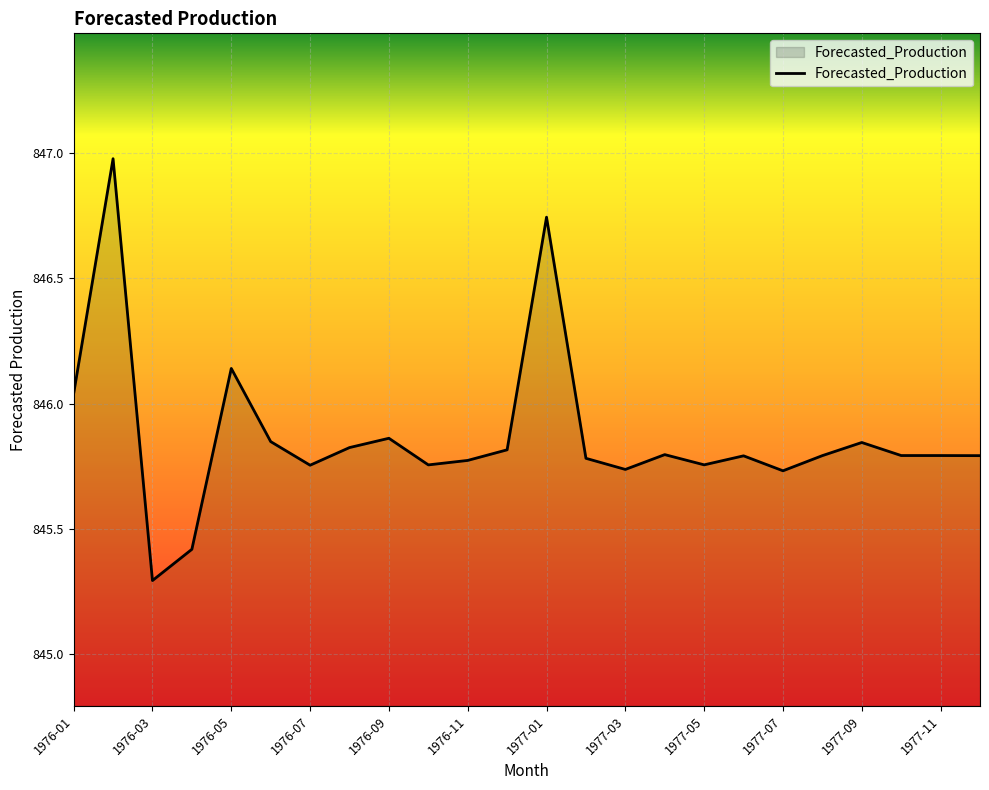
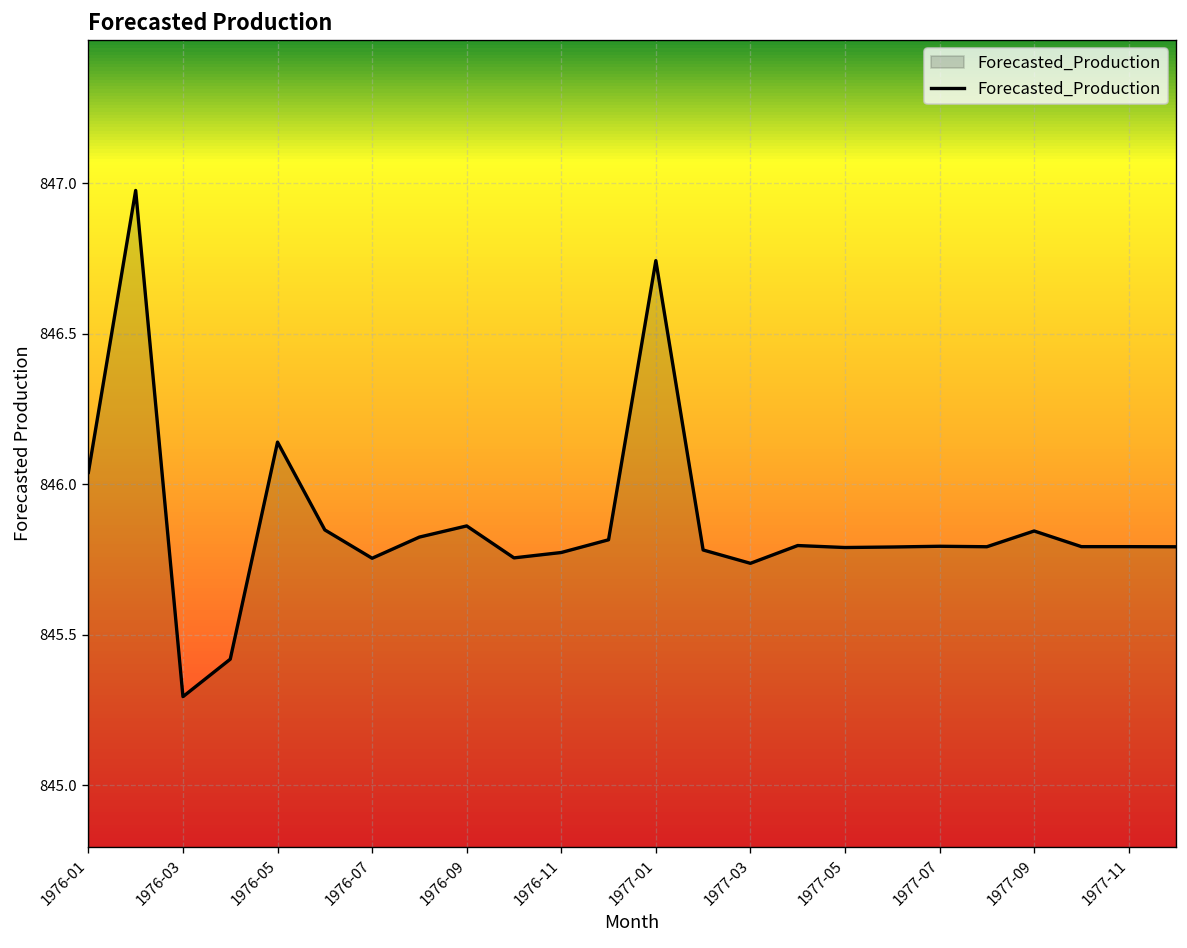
  {
    "1976-01": 846.04,
    "1976-03": 845.29,
    "1976-05": 846.14,
    "1976-07": 845.75,
    "1976-09": 845.86,
    "1976-11": 845.77,
    "1977-01": 846.74,
    "1977-03": 845.74,
-   "1977-05": 845.76,
-   "1977-07": 845.73,
+   "1977-05": 845.79,
+   "1977-07": 845.79,
    "1977-09": 845.84,
    "1977-11": 845.79
  }
